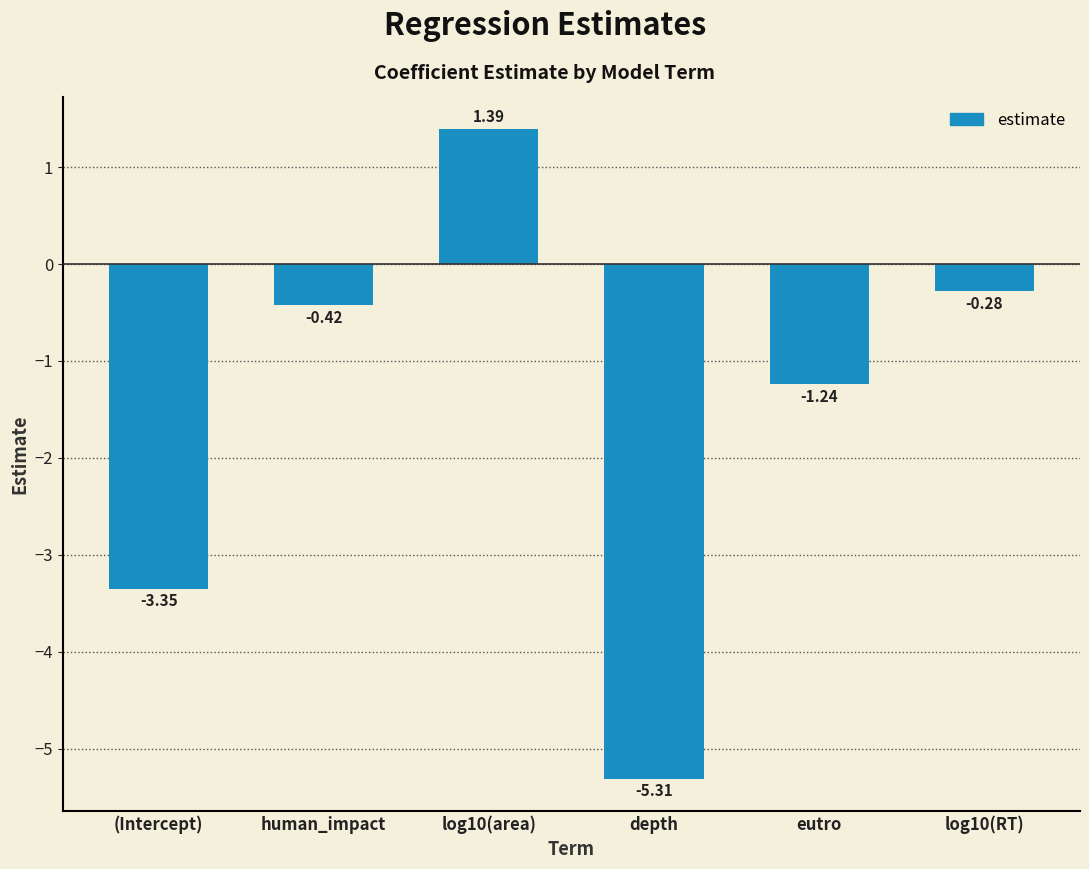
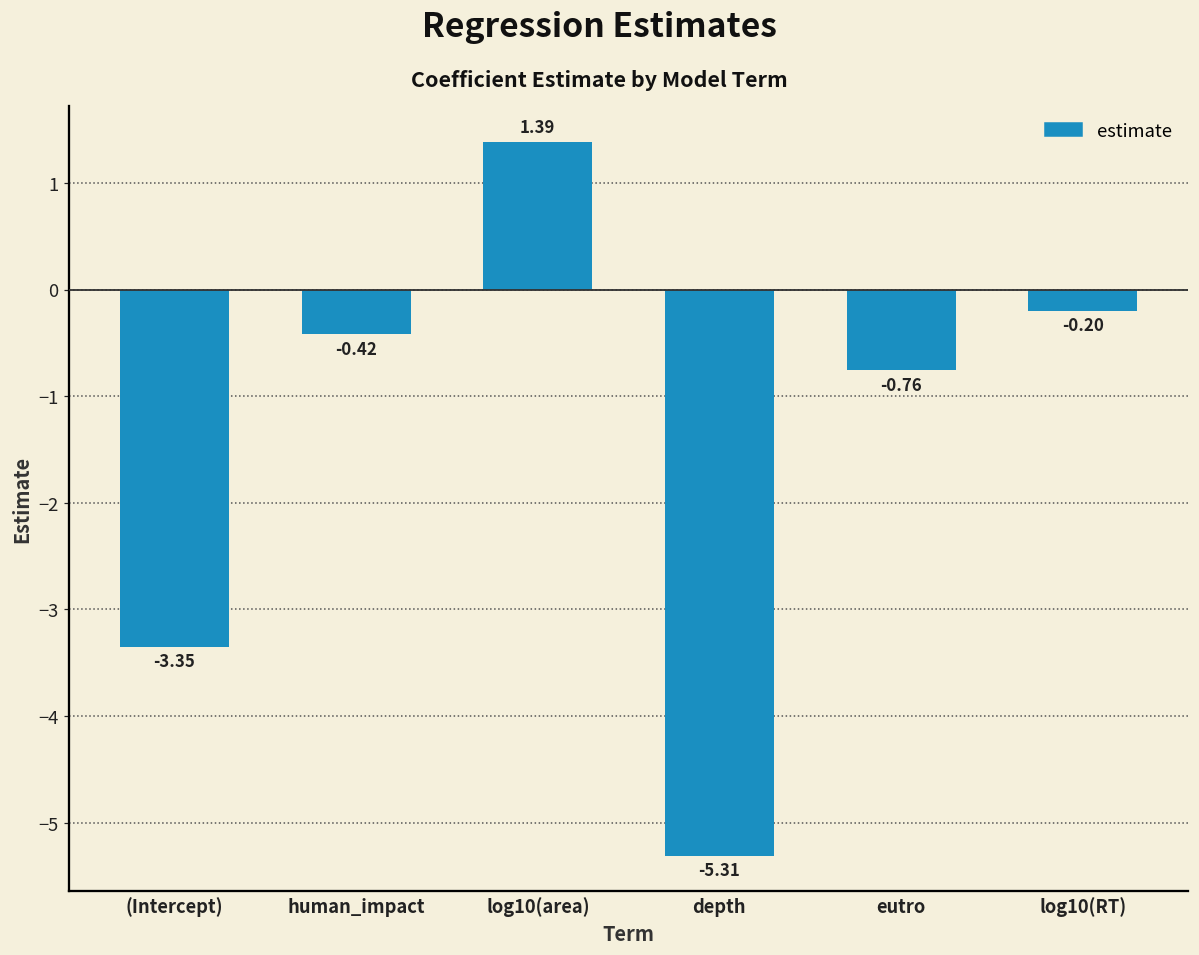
  {
    "(Intercept)": -3.35,
    "human_impact": -0.42,
    "log10(area)": 1.39,
    "depth": -5.31,
-   "eutro": -1.24,
-   "log10(RT)": -0.28
+   "eutro": -0.76,
+   "log10(RT)": -0.20
  }
